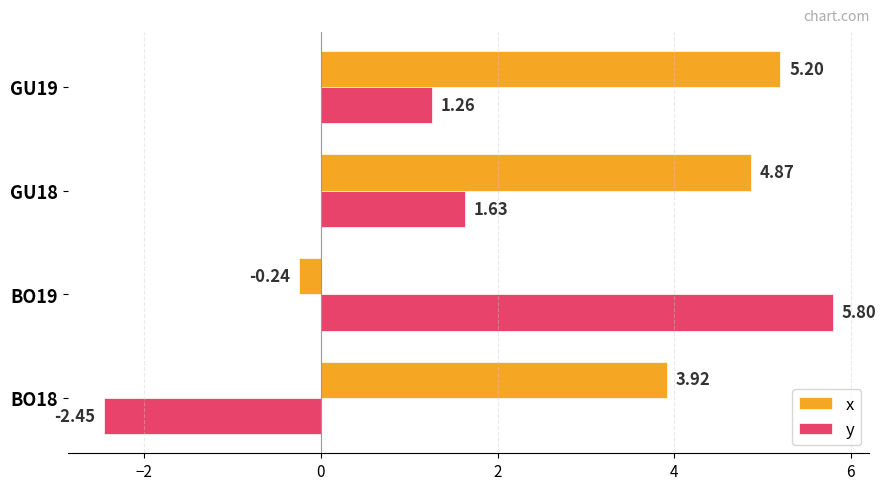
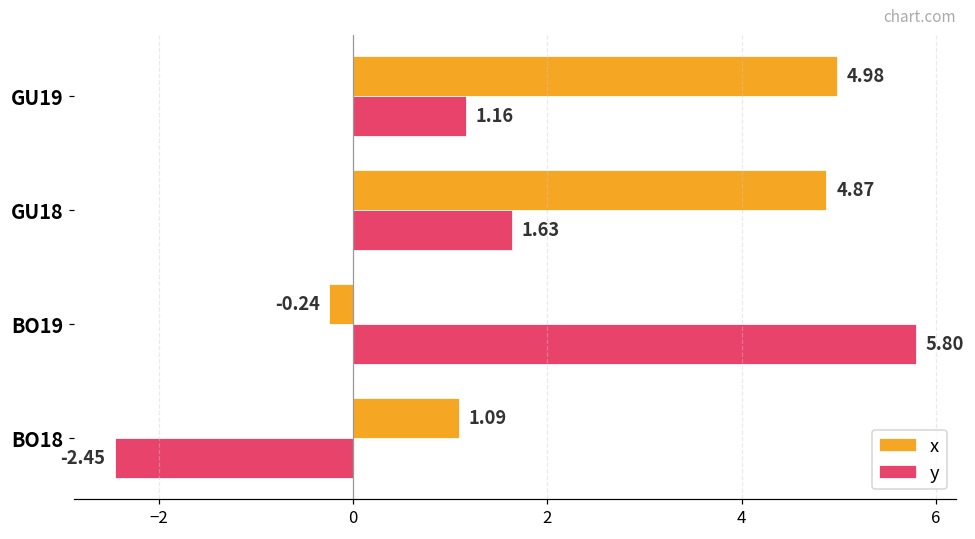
  {
    "x": {
-     "GU19": 5.20,
+     "GU19": 4.98,
      "GU18": 4.87,
      "BO19": -0.24,
-     "BO18": 3.92
+     "BO18": 1.09
    },
    "y": {
-     "GU19": 1.26,
+     "GU19": 1.16,
      "GU18": 1.63,
      "BO19": 5.80,
      "BO18": -2.45
    }
  }
